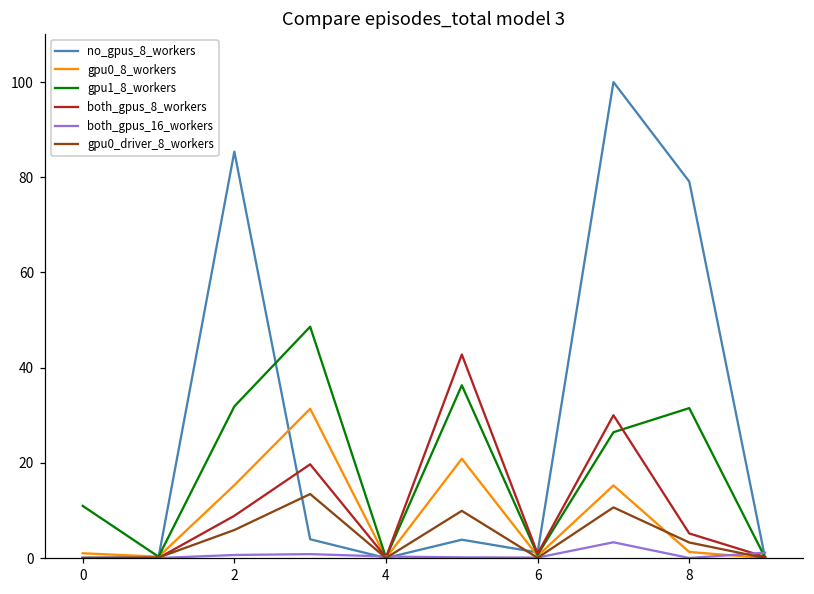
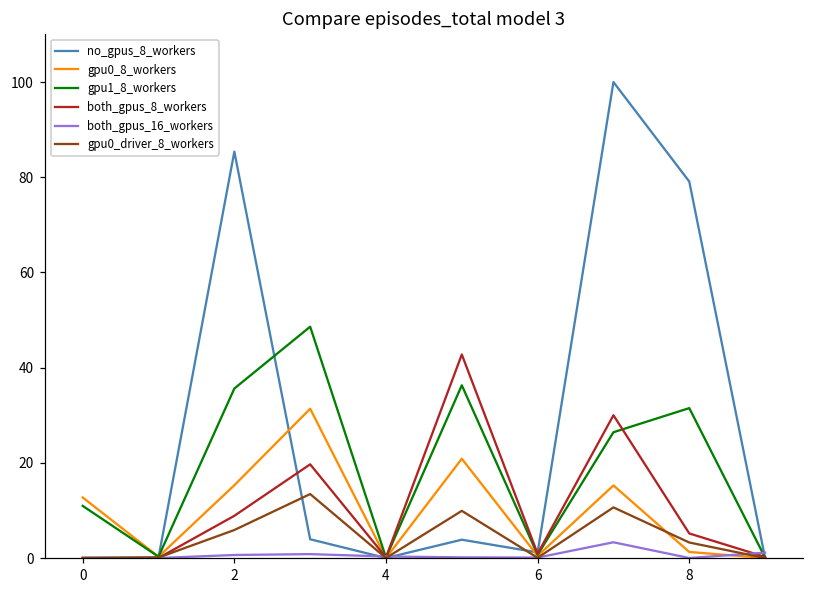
  {
    "no_gpus_8_workers": {
      "2": 85,
      "8": 79
    },
    "gpu0_8_workers": {
-     "0": 1,
+     "0": 13,
      "2": 15,
      "8": 1
    },
    "gpu1_8_workers": {
      "0": 11,
-     "2": 32,
+     "2": 36,
      "8": 31
    },
    "both_gpus_16_workers": {
      "2": 1,
      "8": 0
    }
  }
